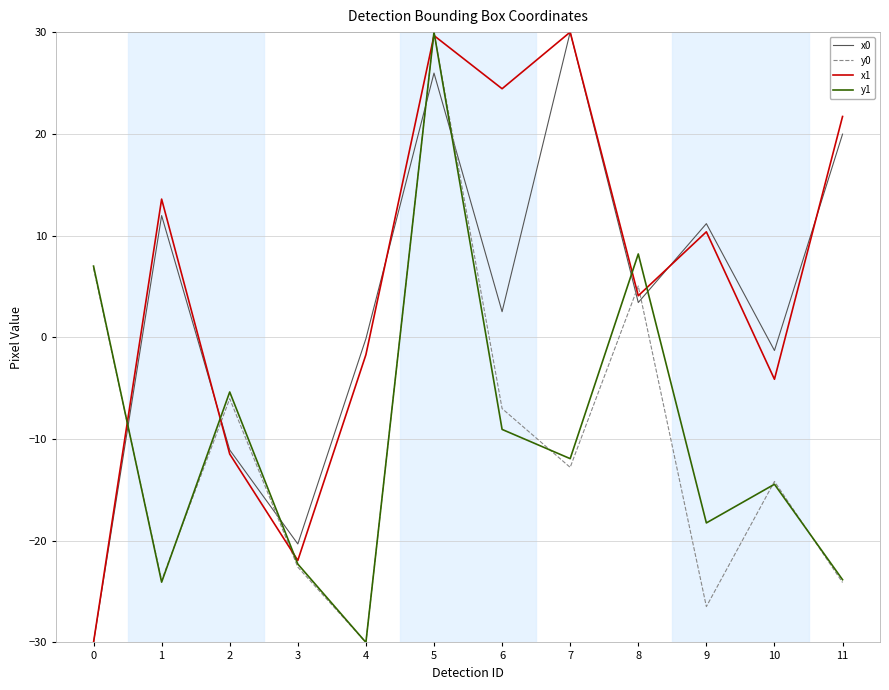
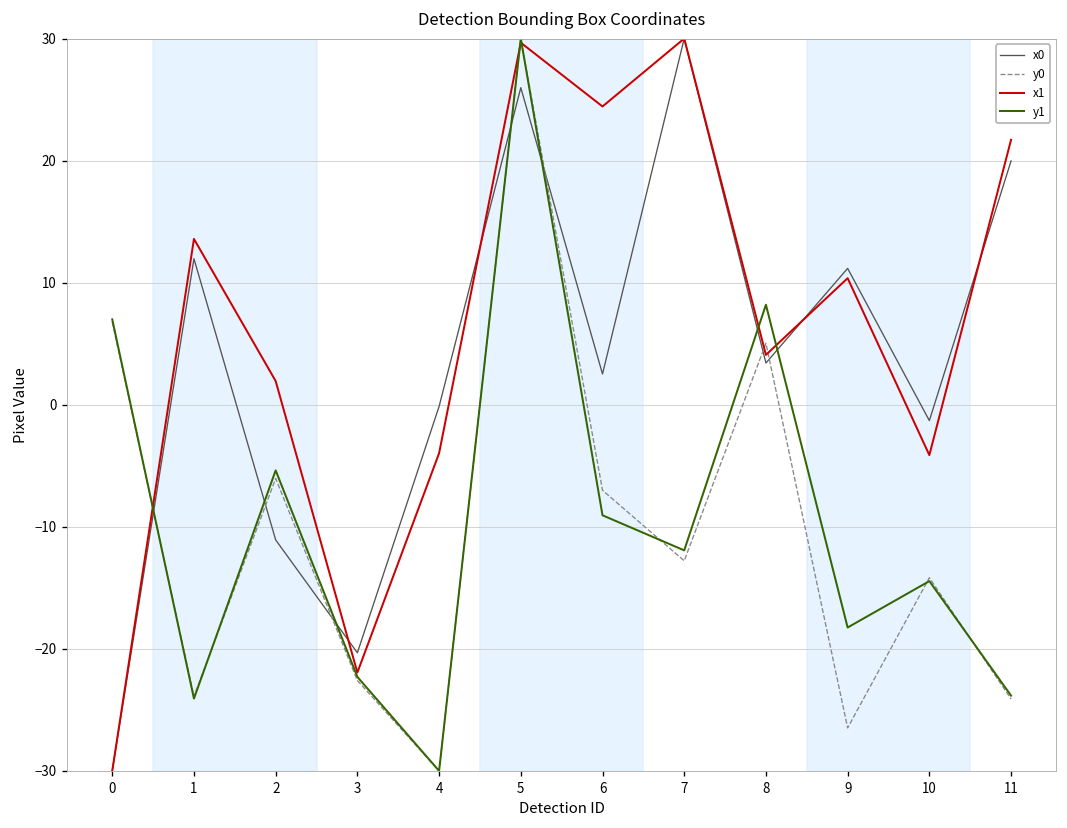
  {
    "x0": {
      "1": 12.0,
      "2": -11.1,
      "3": -20.3,
      "4": -0.1,
      "5": 26.0,
      "6": 2.5,
      "8": 3.4,
      "9": 11.2,
      "10": -1.3,
      "11": 20.0
    },
    "y0": {
      "2": -6.0,
      "3": -22.6,
      "6": -7.0,
      "7": -12.8,
      "8": 5.0,
      "9": -26.5,
      "10": -14.2,
      "11": -24.1
    },
    "x1": {
      "1": 13.6,
-     "2": -11.5,
+     "2": 1.9,
      "3": -21.9,
-     "4": -1.7,
+     "4": -4.0,
      "5": 29.7,
      "6": 24.4,
      "8": 4.1,
      "9": 10.4,
      "10": -4.1,
      "11": 21.7
    },
    "y1": {
      "2": -5.4,
      "3": -22.3,
      "6": -9.1,
      "7": -11.9,
      "8": 8.2,
      "9": -18.3,
      "10": -14.5,
      "11": -23.8
    }
  }
